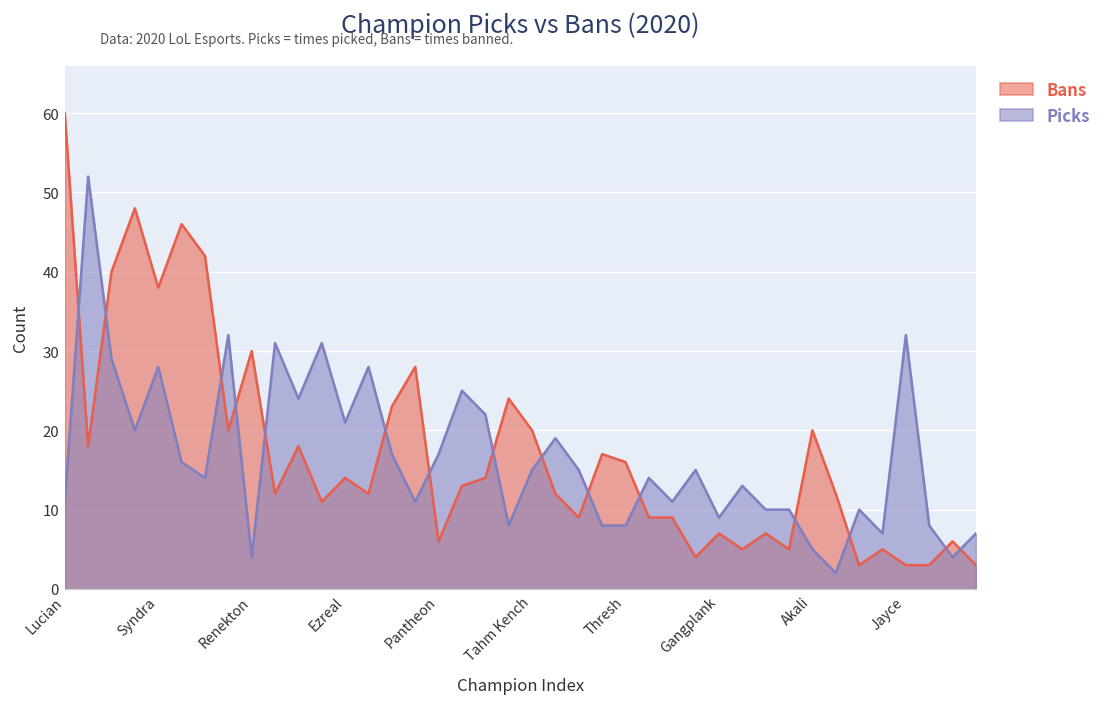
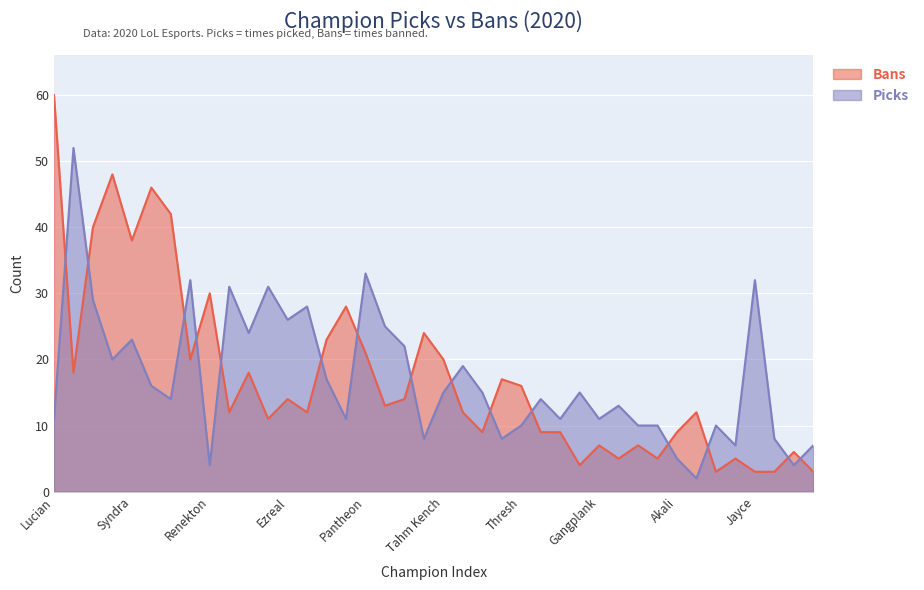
  {
    "Bans": {
      "Lucian": 60,
      "Syndra": 38,
      "Renekton": 30,
      "Ezreal": 14,
-     "Pantheon": 6,
+     "Pantheon": 21,
      "Tahm Kench": 20,
      "Thresh": 16,
      "Gangplank": 7,
-     "Akali": 20,
+     "Akali": 9,
      "Jayce": 3
    },
    "Picks": {
      "Lucian": 11,
-     "Syndra": 28,
+     "Syndra": 23,
      "Renekton": 4,
-     "Ezreal": 21,
-     "Pantheon": 17,
+     "Ezreal": 26,
+     "Pantheon": 33,
      "Tahm Kench": 15,
-     "Thresh": 8,
-     "Gangplank": 9,
+     "Thresh": 10,
+     "Gangplank": 11,
      "Akali": 5,
      "Jayce": 32
    }
  }
